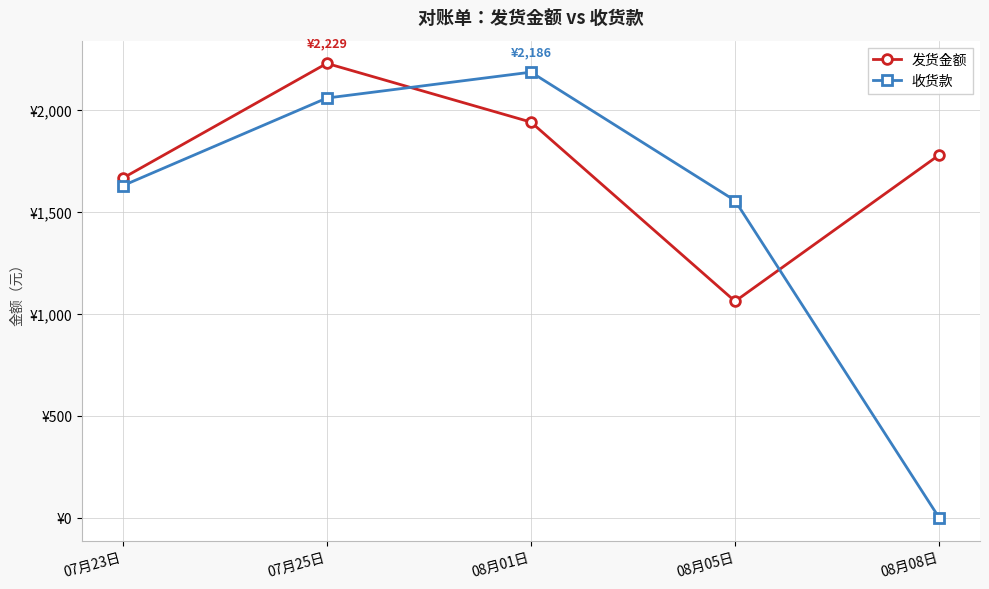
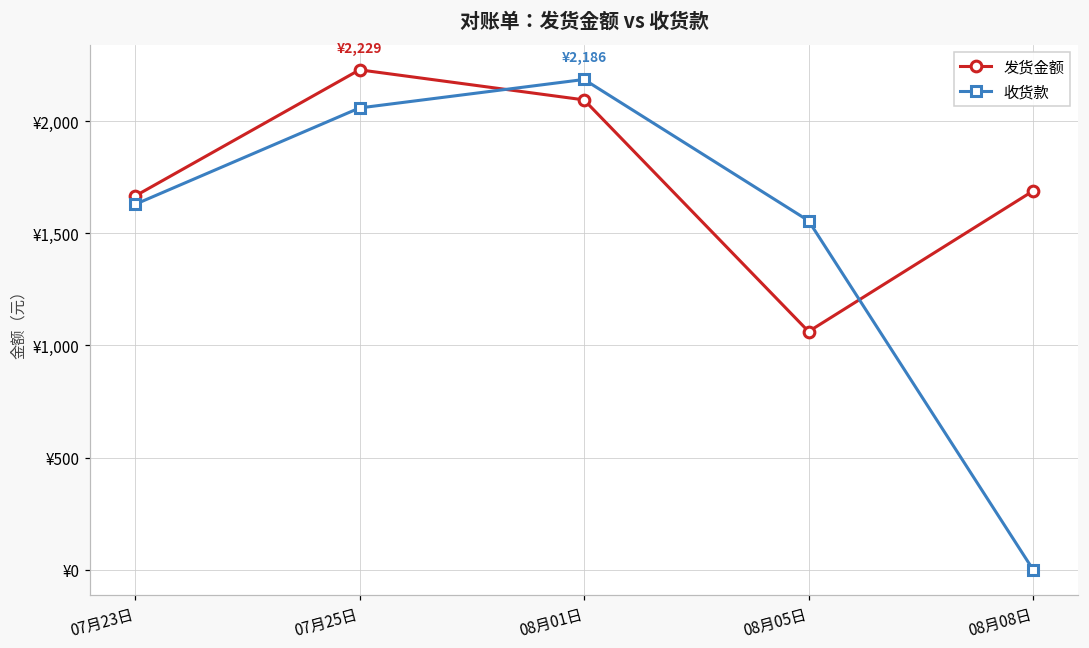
  {
    "发货金额": {
      "07月23日": "¥1,670",
-     "08月01日": "¥1,940",
+     "08月01日": "¥2,100",
      "08月05日": "¥1,060",
-     "08月08日": "¥1,780"
+     "08月08日": "¥1,690"
    },
    "收货款": {
      "08月01日": "¥2,186"
    }
  }
